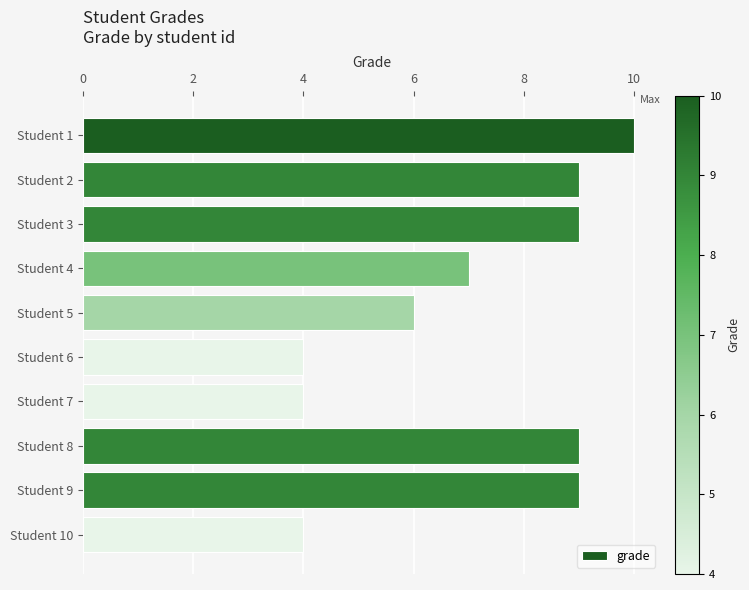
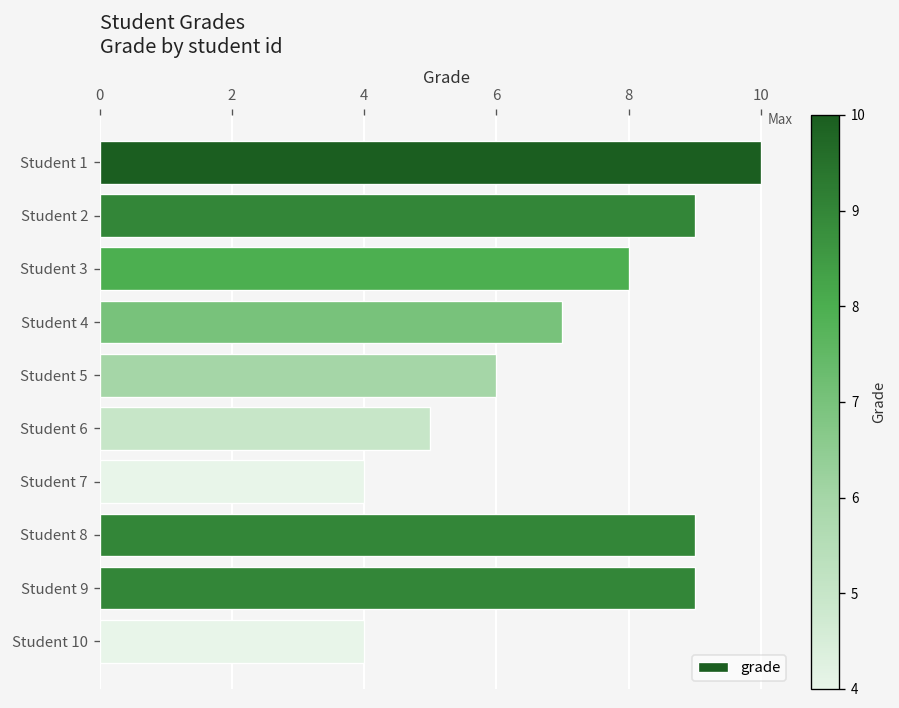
  {
    "Student 1": 10,
    "Student 2": 9,
-   "Student 3": 9,
+   "Student 3": 8,
    "Student 4": 7,
    "Student 5": 6,
-   "Student 6": 4,
+   "Student 6": 5,
    "Student 7": 4,
    "Student 8": 9,
    "Student 9": 9,
    "Student 10": 4
  }
